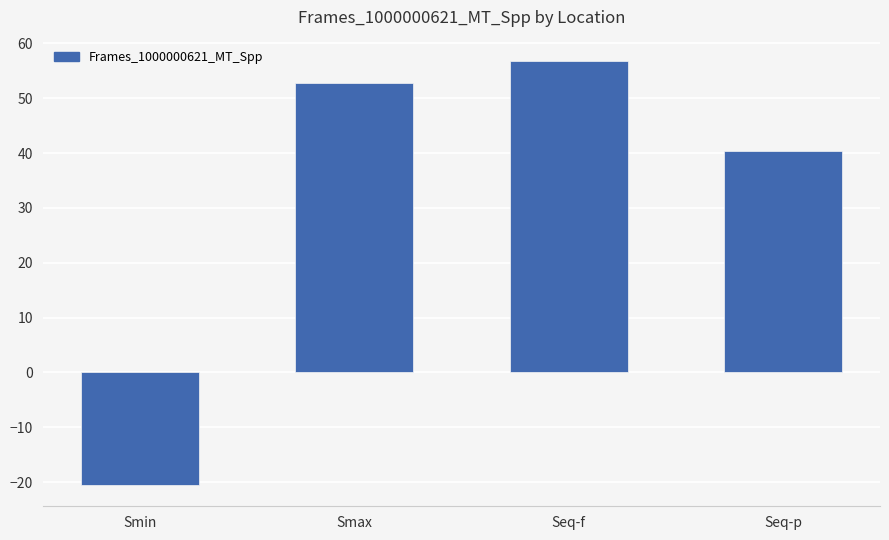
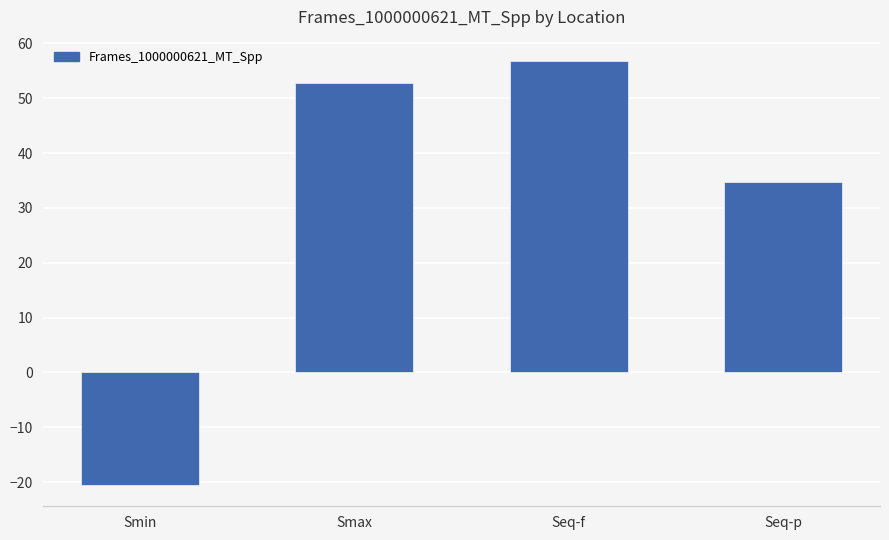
  {
    "Smin": -21,
    "Smax": 53,
    "Seq-f": 57,
-   "Seq-p": 40
+   "Seq-p": 35
  }
